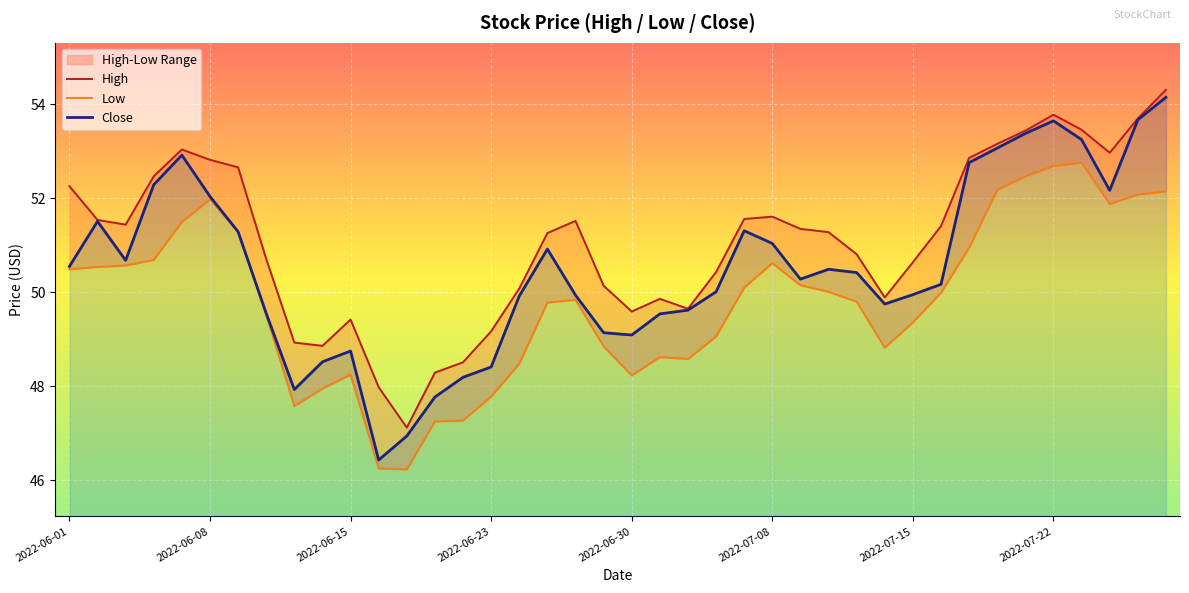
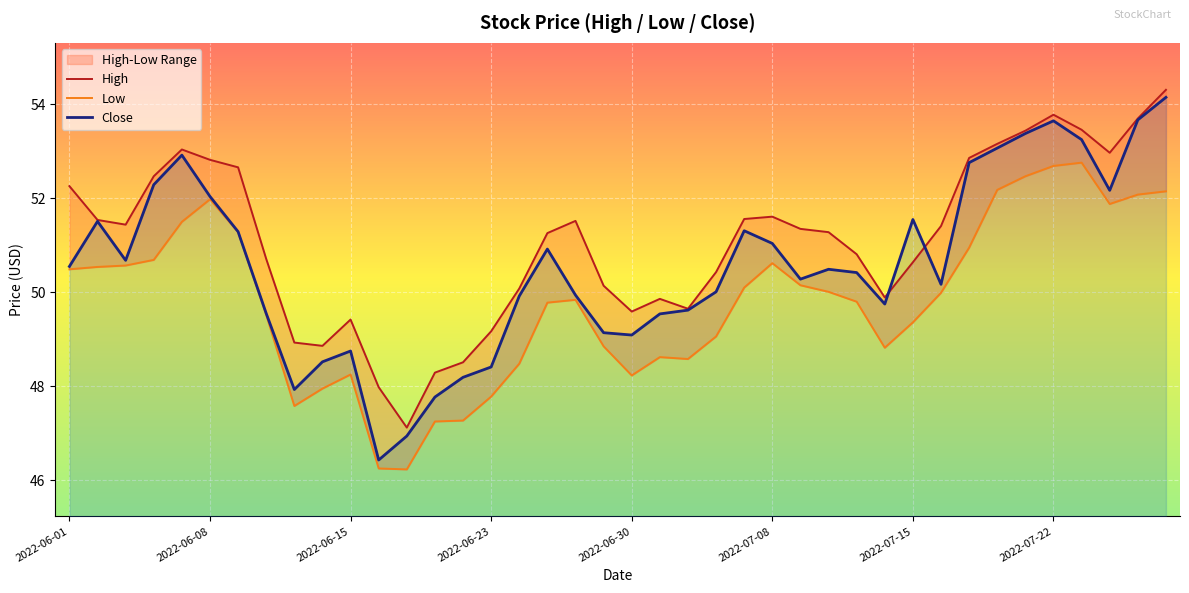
  {
    "Close": {
      "2022-06-01": 50.6,
      "2022-06-08": 52.0,
      "2022-06-15": 48.8,
      "2022-06-23": 48.4,
      "2022-06-30": 49.1,
      "2022-07-08": 51.0,
-     "2022-07-15": 50.0,
+     "2022-07-15": 51.6,
      "2022-07-22": 53.7
    }
  }
